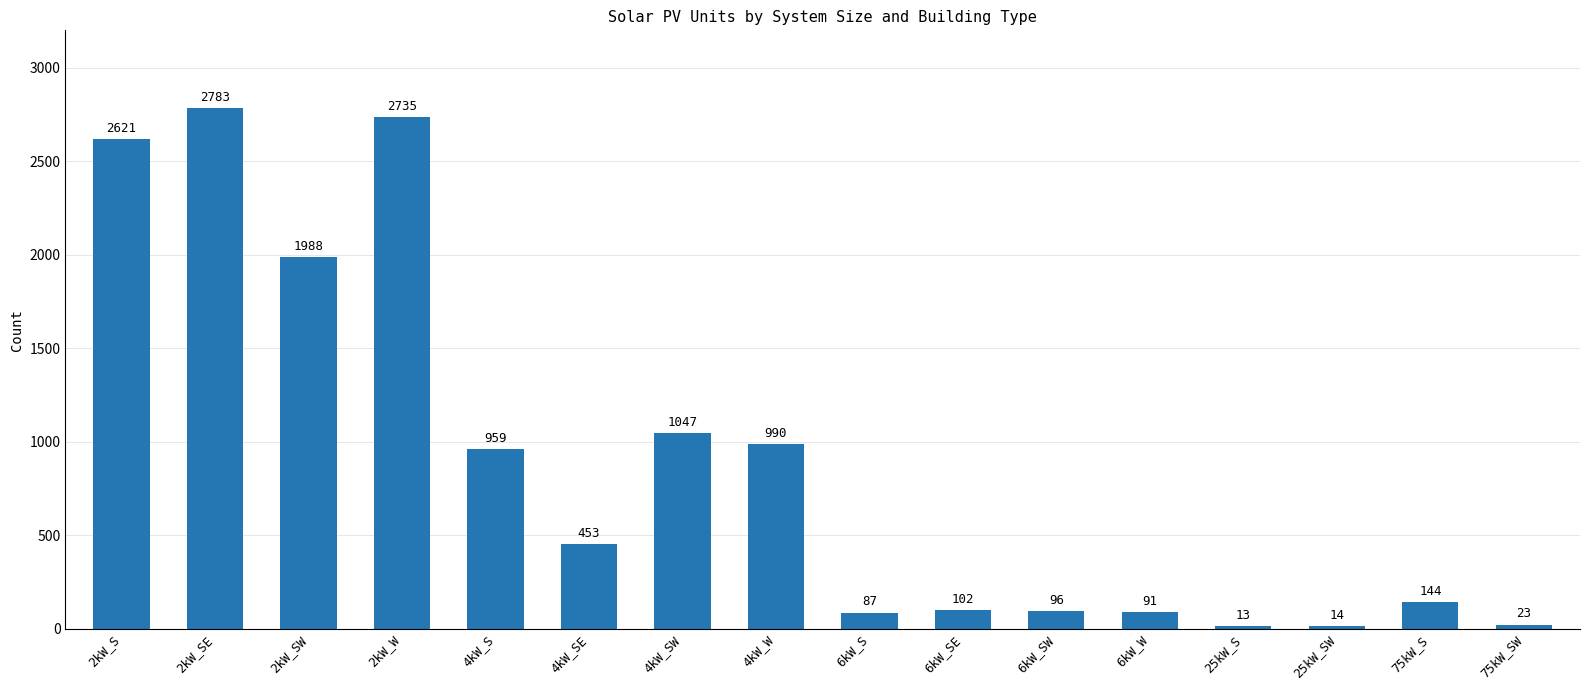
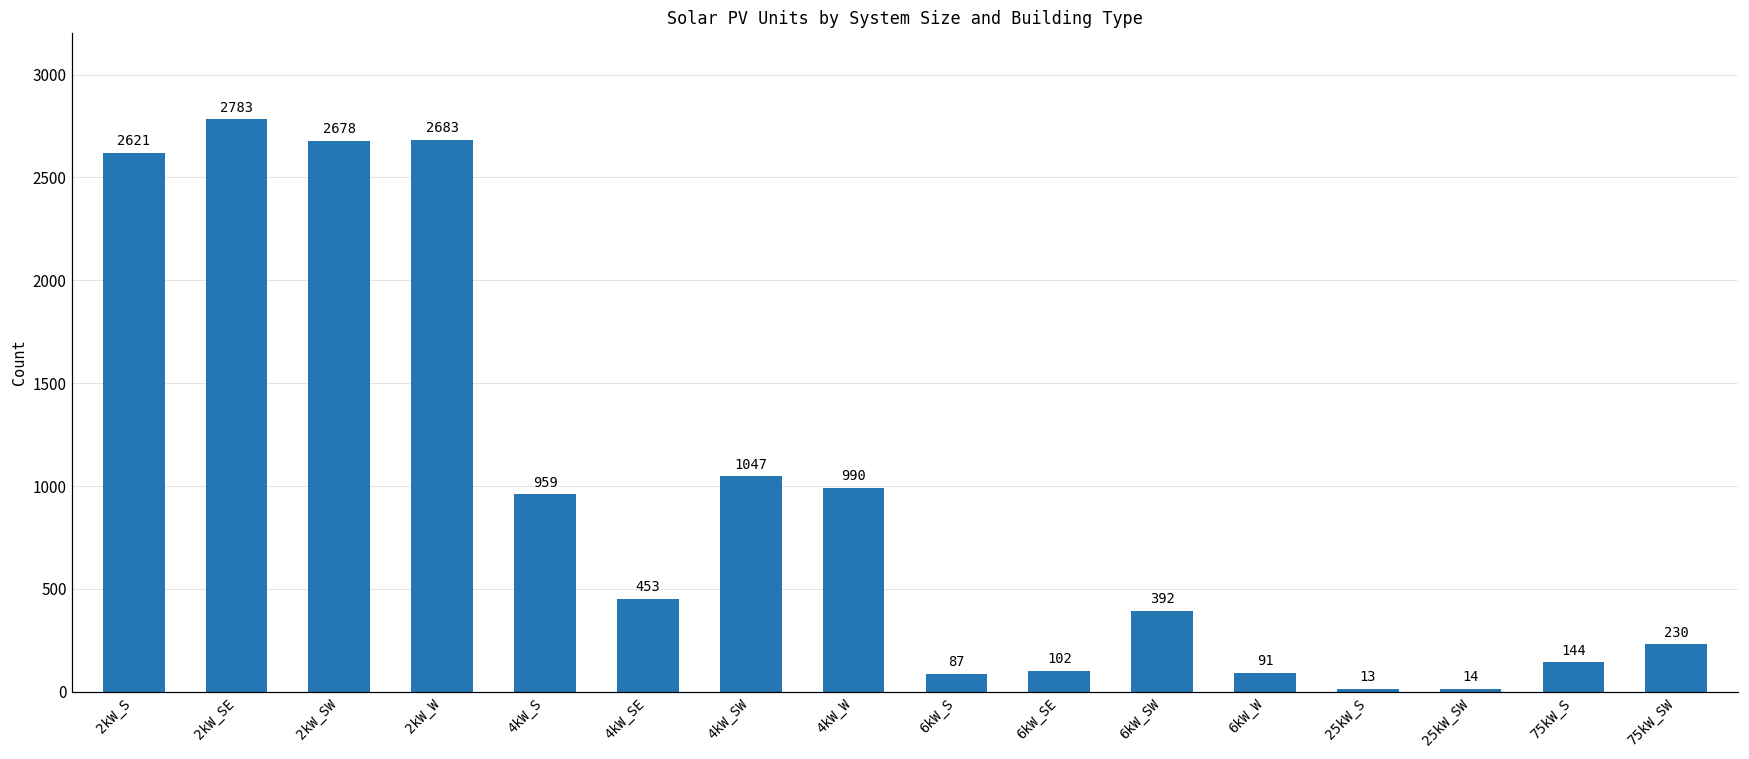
  {
    "2kW_S": 2621,
    "2kW_SE": 2783,
-   "2kW_SW": 1988,
-   "2kW_W": 2735,
+   "2kW_SW": 2678,
+   "2kW_W": 2683,
    "4kW_S": 959,
    "4kW_SE": 453,
    "4kW_SW": 1047,
    "4kW_W": 990,
    "6kW_S": 87,
    "6kW_SE": 102,
-   "6kW_SW": 96,
+   "6kW_SW": 392,
    "6kW_W": 91,
    "25kW_S": 13,
    "25kW_SW": 14,
    "75kW_S": 144,
-   "75kW_SW": 23
+   "75kW_SW": 230
  }
